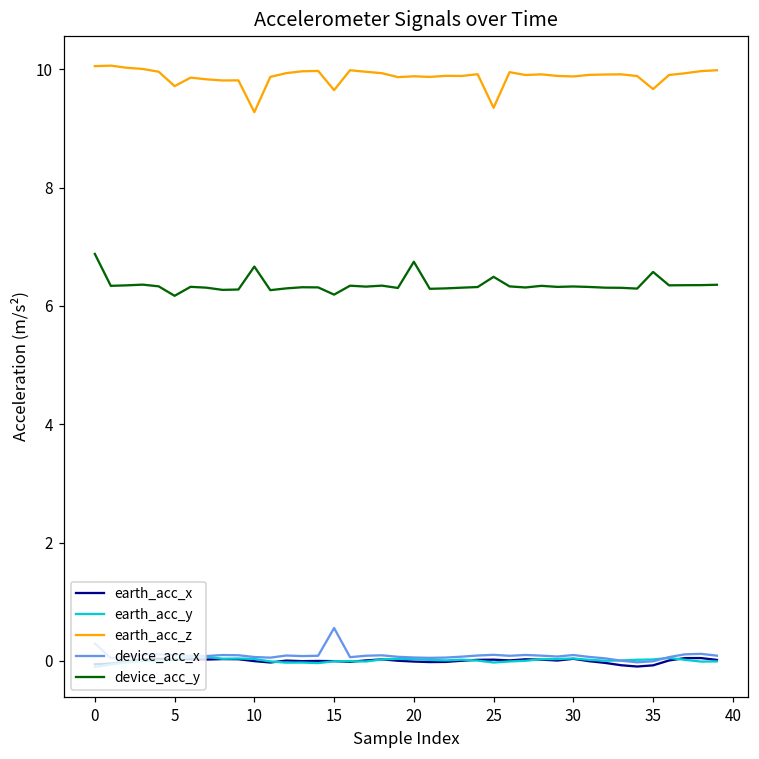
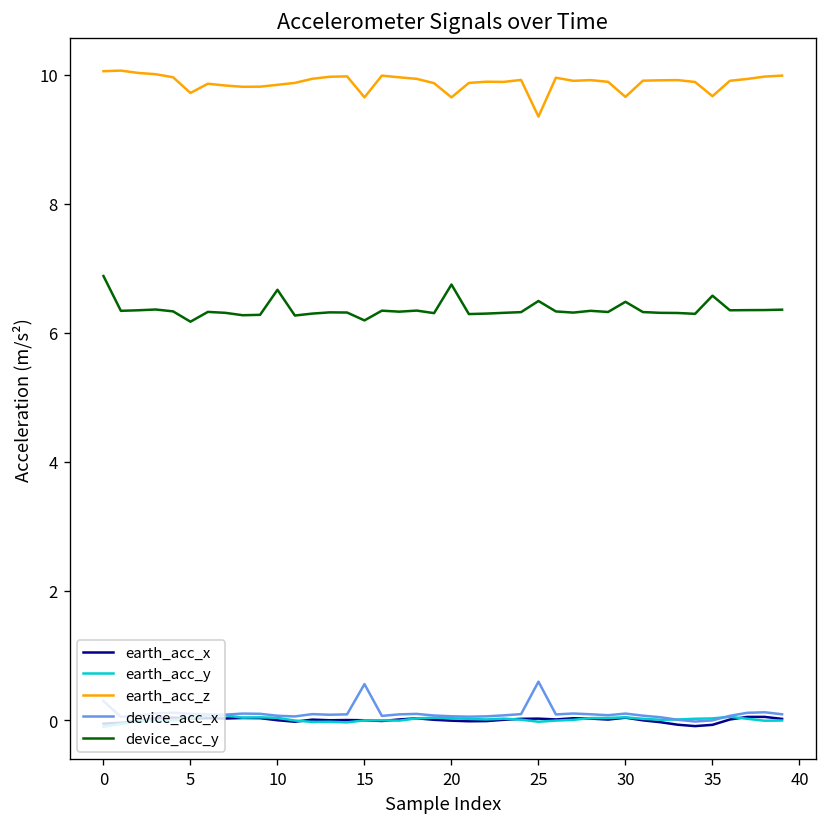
  {
    "earth_acc_x": {
      "25": 0.0,
      "35": -0.1
    },
    "earth_acc_y": {
      "25": 0.0
    },
    "earth_acc_z": {
      "0": 10.1,
      "5": 9.7,
-     "10": 9.3,
+     "10": 9.8,
      "15": 9.6,
-     "20": 9.9,
+     "20": 9.6,
      "25": 9.3,
-     "30": 9.9,
+     "30": 9.7,
      "35": 9.7
    },
    "device_acc_x": {
      "15": 0.6,
-     "25": 0.1,
+     "25": 0.6,
      "30": 0.1
    },
    "device_acc_y": {
      "0": 6.9,
      "5": 6.2,
      "10": 6.7,
      "15": 6.2,
      "20": 6.7,
      "25": 6.5,
-     "30": 6.3,
+     "30": 6.5,
      "35": 6.6
    }
  }
